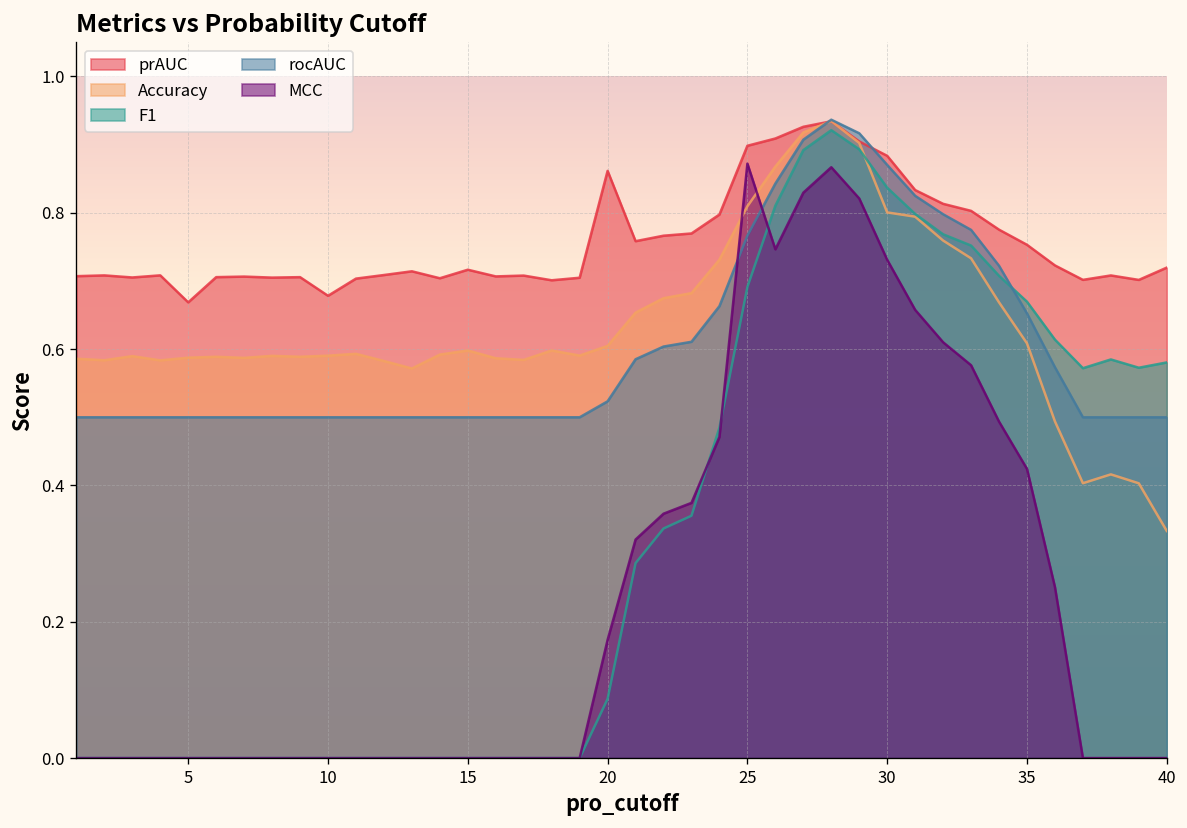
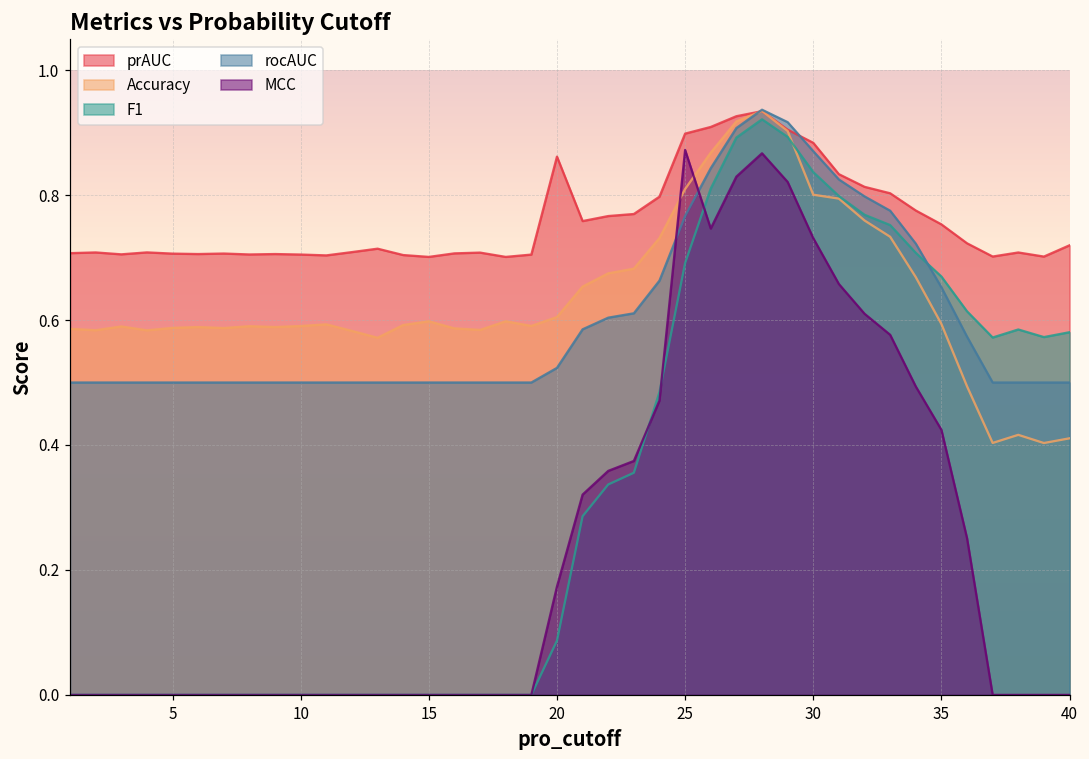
  {
    "prAUC": {
-     "5": 0.67,
-     "10": 0.68,
-     "15": 0.72,
+     "5": 0.71,
+     "10": 0.70,
+     "15": 0.70,
      "20": 0.86,
      "25": 0.90,
      "30": 0.88,
      "35": 0.75,
      "40": 0.72
    },
    "Accuracy": {
      "5": 0.59,
      "10": 0.59,
      "15": 0.60,
      "20": 0.60,
      "25": 0.81,
      "30": 0.80,
-     "35": 0.61,
-     "40": 0.33
+     "35": 0.59,
+     "40": 0.41
    },
    "MCC": {
      "20": 0.17,
      "25": 0.87,
      "30": 0.73,
      "35": 0.42,
      "40": 0.00
    }
  }
